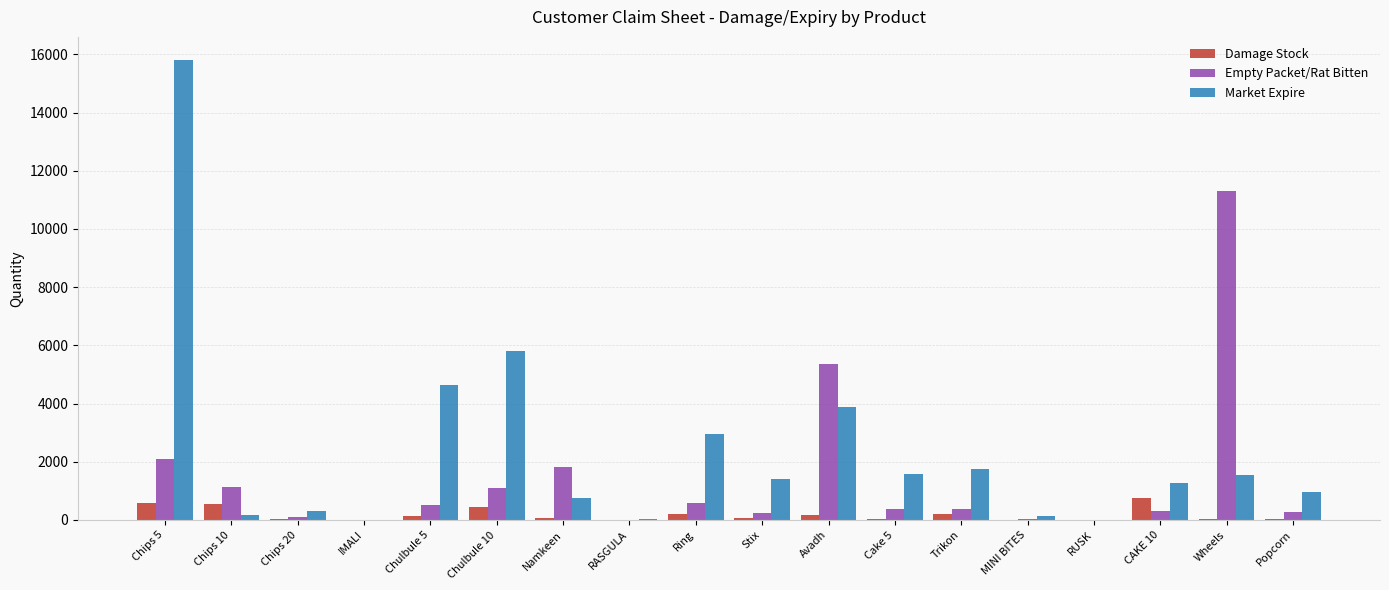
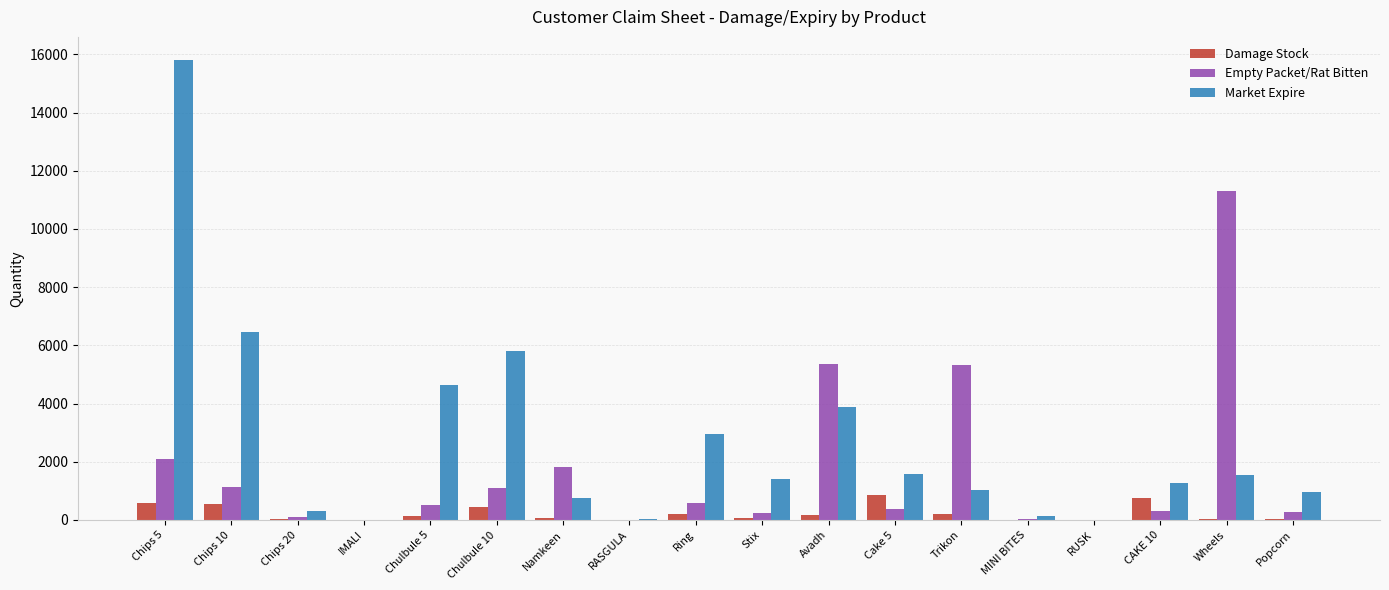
  {
    "Damage Stock": {
      "Chips 5": 600,
      "Chips 10": 600,
      "IMALI": 0,
      "Chulbule 5": 100,
      "Chulbule 10": 500,
      "RASGULA": 0,
      "Ring": 200,
      "Avadh": 200,
-     "Cake 5": 0,
+     "Cake 5": 800,
      "Trikon": 200,
      "RUSK": 0,
      "CAKE 10": 800
    },
    "Empty Packet/Rat Bitten": {
      "Chips 5": 2100,
      "Chips 10": 1100,
      "Chips 20": 100,
      "IMALI": 0,
      "Chulbule 5": 500,
      "Chulbule 10": 1100,
      "Namkeen": 1800,
      "RASGULA": 0,
      "Ring": 600,
      "Stix": 200,
      "Avadh": 5400,
      "Cake 5": 400,
-     "Trikon": 400,
+     "Trikon": 5300,
      "RUSK": 0,
      "CAKE 10": 300,
      "Wheels": 11300,
      "Popcorn": 300
    },
    "Market Expire": {
      "Chips 5": 15800,
-     "Chips 10": 200,
+     "Chips 10": 6500,
      "Chips 20": 300,
      "Chulbule 5": 4600,
      "Chulbule 10": 5800,
      "Namkeen": 800,
      "Ring": 2900,
      "Stix": 1400,
      "Avadh": 3900,
      "Cake 5": 1600,
-     "Trikon": 1800,
+     "Trikon": 1000,
      "MINI BITES": 100,
      "CAKE 10": 1300,
      "Wheels": 1500,
      "Popcorn": 900
    }
  }
